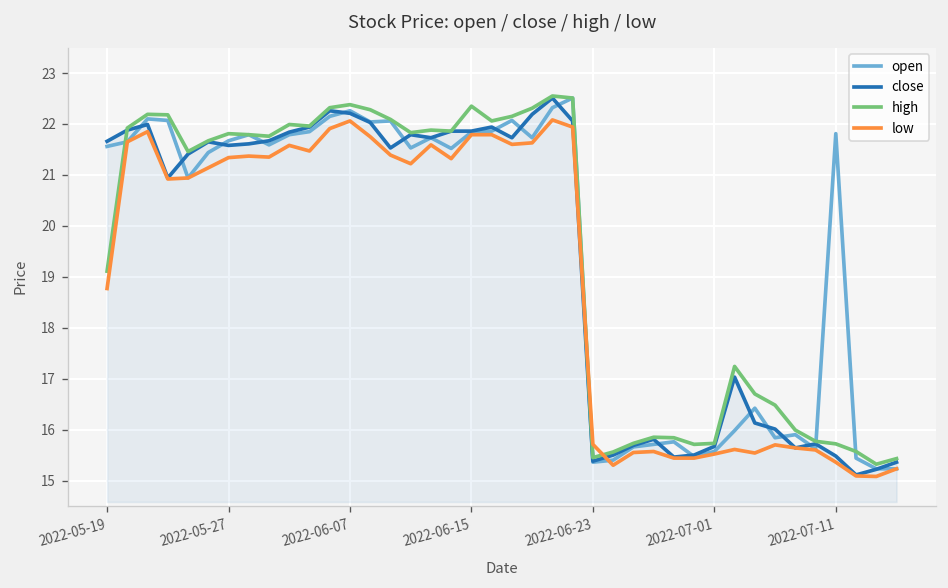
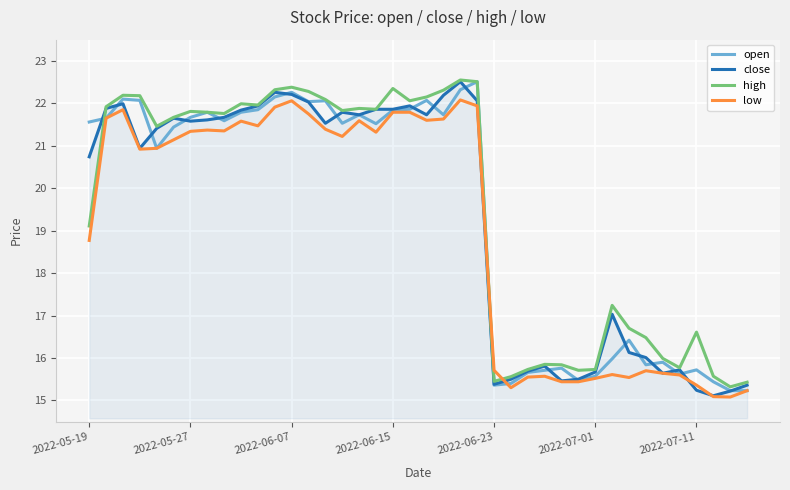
  {
    "open": {
      "2022-05-19": 21.6,
      "2022-05-27": 21.7,
-     "2022-07-11": 21.8
+     "2022-07-11": 15.7
    },
    "close": {
-     "2022-05-19": 21.7,
+     "2022-05-19": 20.7,
      "2022-05-27": 21.6,
-     "2022-07-11": 15.5
+     "2022-07-11": 15.2
    },
    "high": {
      "2022-05-19": 19.1,
      "2022-05-27": 21.8,
      "2022-06-07": 22.4,
      "2022-06-15": 22.4,
      "2022-06-23": 15.5,
-     "2022-07-11": 15.7
+     "2022-07-11": 16.6
    },
    "low": {
      "2022-05-19": 18.8,
      "2022-05-27": 21.3,
      "2022-06-07": 22.1,
      "2022-06-23": 15.7,
      "2022-07-11": 15.4
    }
  }
